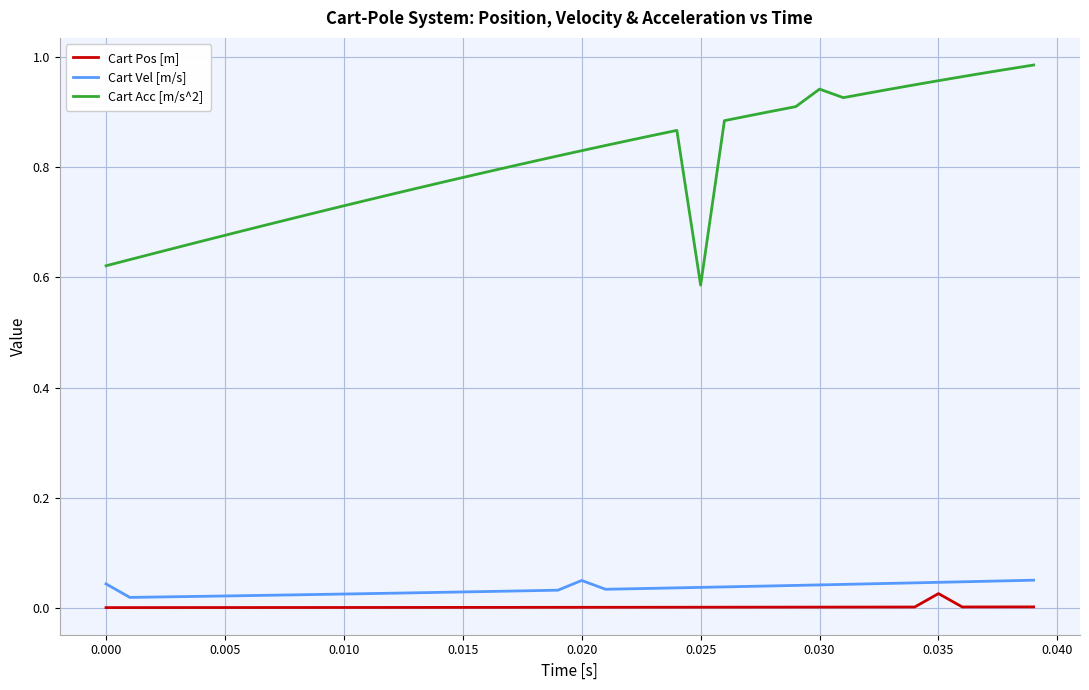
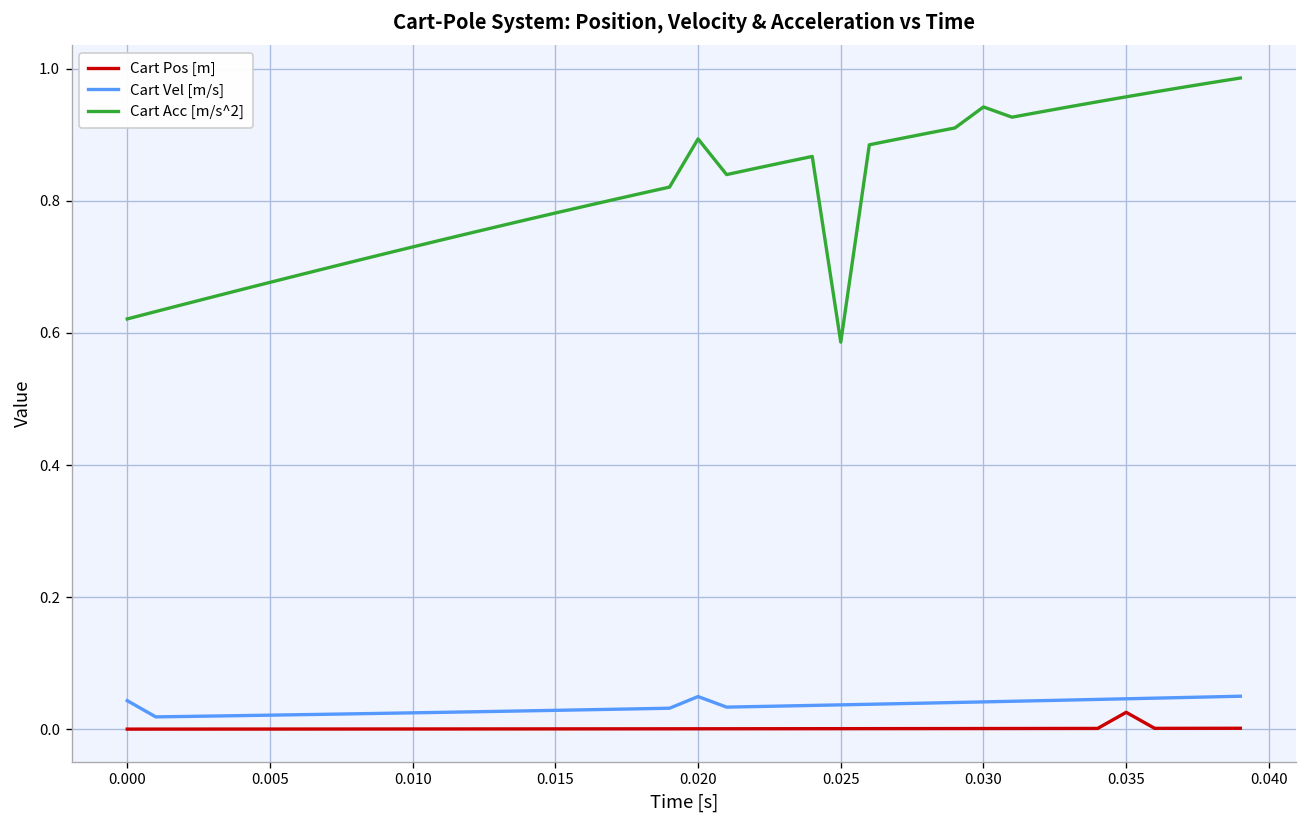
  {
    "Cart Pos [m]": {
      "0.000": 0.00,
      "0.005": 0.00,
      "0.010": 0.00,
      "0.015": 0.00,
      "0.020": 0.00,
      "0.025": 0.00,
      "0.030": 0.00,
      "0.035": 0.03
    },
    "Cart Vel [m/s]": {
      "0.000": 0.04,
      "0.005": 0.02,
      "0.010": 0.03,
      "0.015": 0.03,
      "0.020": 0.05,
      "0.025": 0.04,
      "0.030": 0.04,
      "0.035": 0.05
    },
    "Cart Acc [m/s^2]": {
      "0.000": 0.62,
      "0.005": 0.68,
      "0.010": 0.73,
      "0.015": 0.78,
-     "0.020": 0.83,
+     "0.020": 0.89,
      "0.025": 0.59,
      "0.030": 0.94,
      "0.035": 0.96
    }
  }
